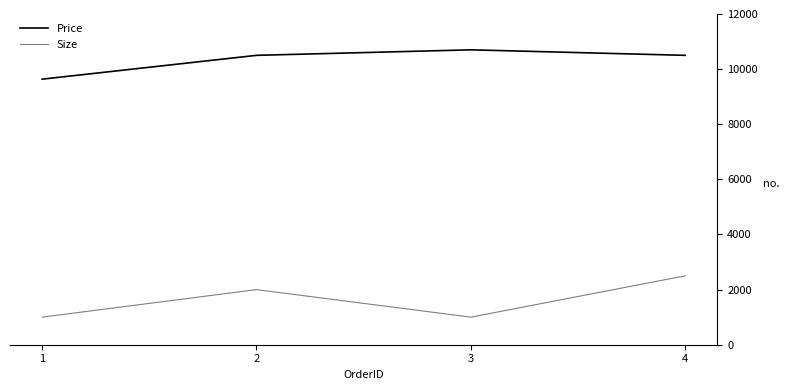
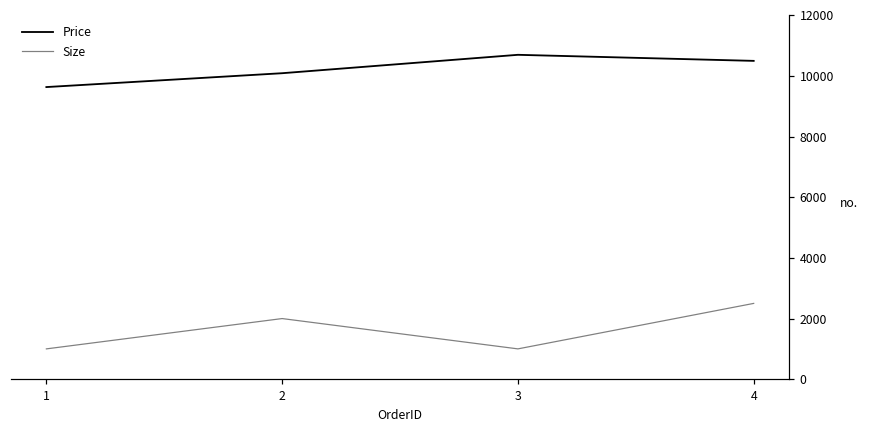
  {
    "Price": {
      "1": 9600,
-     "2": 10500,
+     "2": 10100,
      "3": 10700,
      "4": 10500
    },
    "Size": {
      "1": 1000,
      "2": 2000,
      "3": 1000,
      "4": 2500
    }
  }
